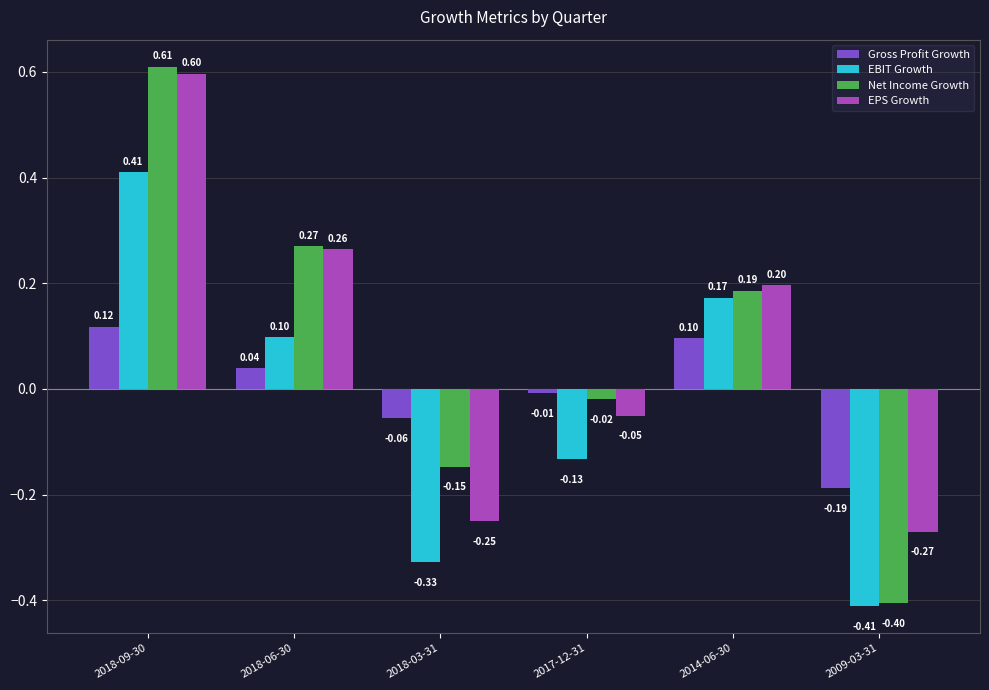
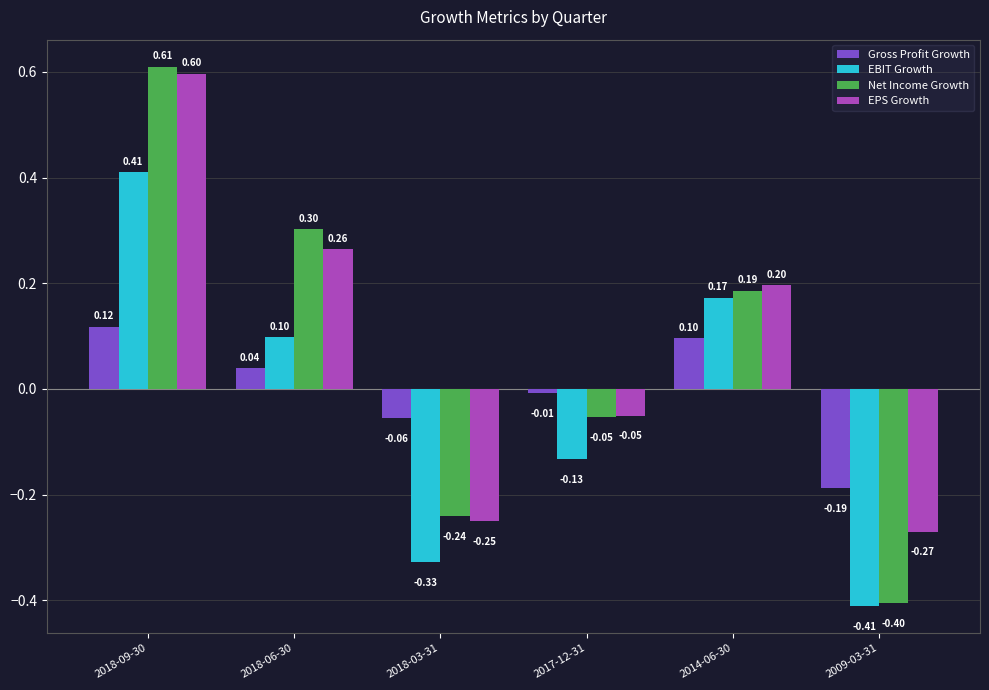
  {
    "EBIT Growth": {
      "2018-09-30": 0.41,
      "2018-06-30": 0.10,
      "2018-03-31": -0.33,
      "2017-12-31": -0.13,
      "2014-06-30": 0.17,
      "2009-03-31": -0.41
    },
    "Net Income Growth": {
      "2018-09-30": 0.61,
-     "2018-06-30": 0.27,
-     "2018-03-31": -0.15,
-     "2017-12-31": -0.02,
+     "2018-06-30": 0.30,
+     "2018-03-31": -0.24,
+     "2017-12-31": -0.05,
      "2014-06-30": 0.19,
      "2009-03-31": -0.40
    }
  }
